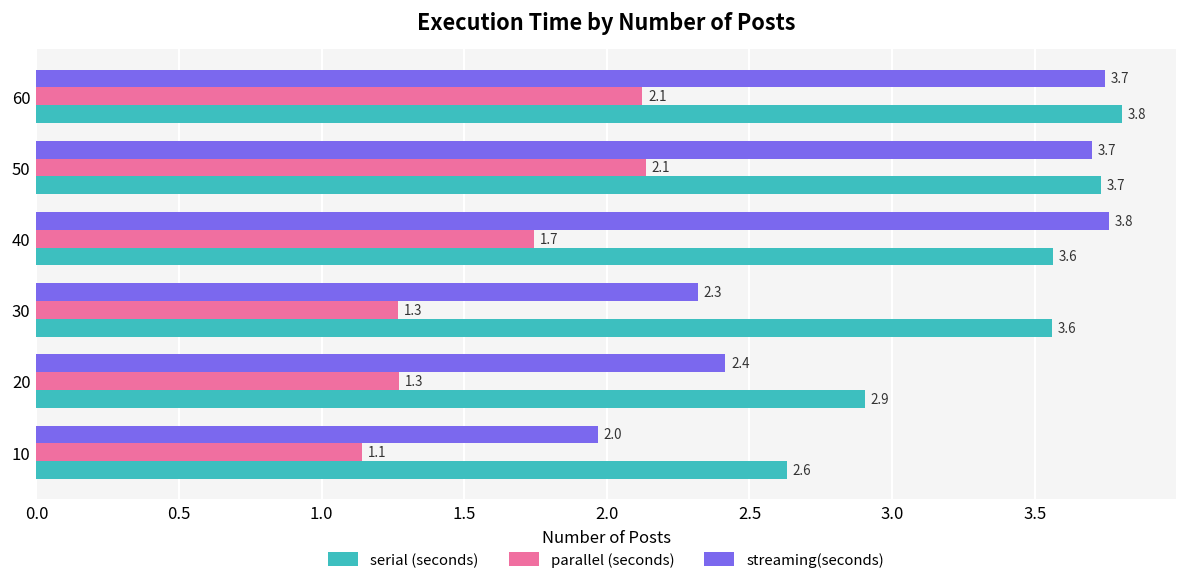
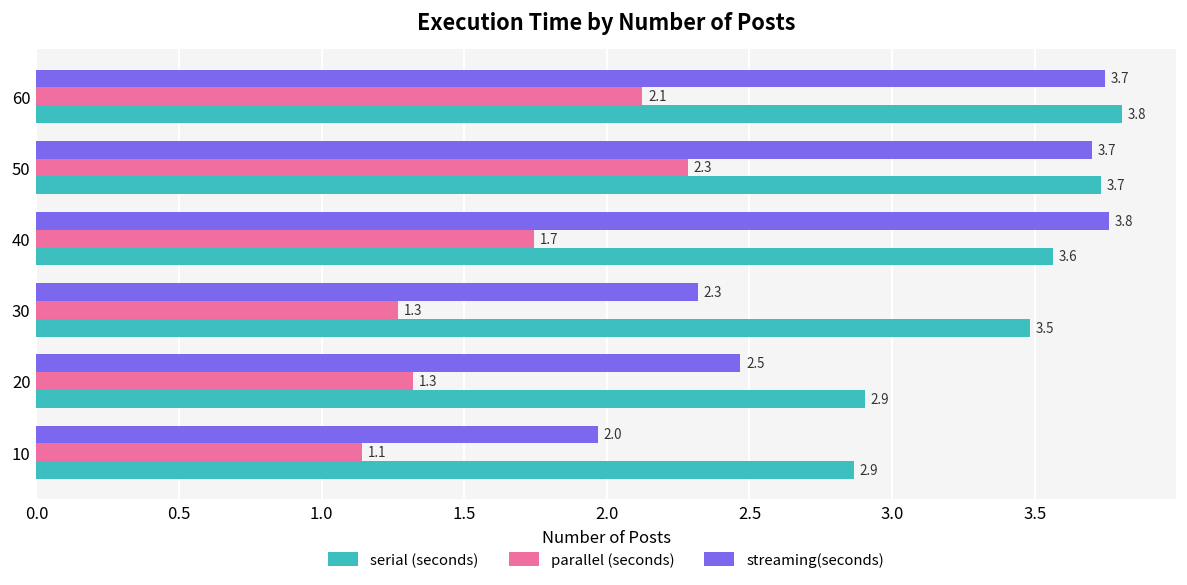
  {
    "serial (seconds)": {
      "60": 3.8,
      "50": 3.7,
      "40": 3.6,
-     "30": 3.6,
+     "30": 3.5,
      "20": 2.9,
-     "10": 2.6
+     "10": 2.9
    },
    "parallel (seconds)": {
      "60": 2.1,
-     "50": 2.1,
+     "50": 2.3,
      "40": 1.7,
      "30": 1.3,
-     "20": 1.27,
+     "20": 1.32,
      "10": 1.1
    },
    "streaming(seconds)": {
      "60": 3.7,
      "50": 3.7,
      "40": 3.8,
      "30": 2.3,
-     "20": 2.4,
+     "20": 2.5,
      "10": 2.0
    }
  }
